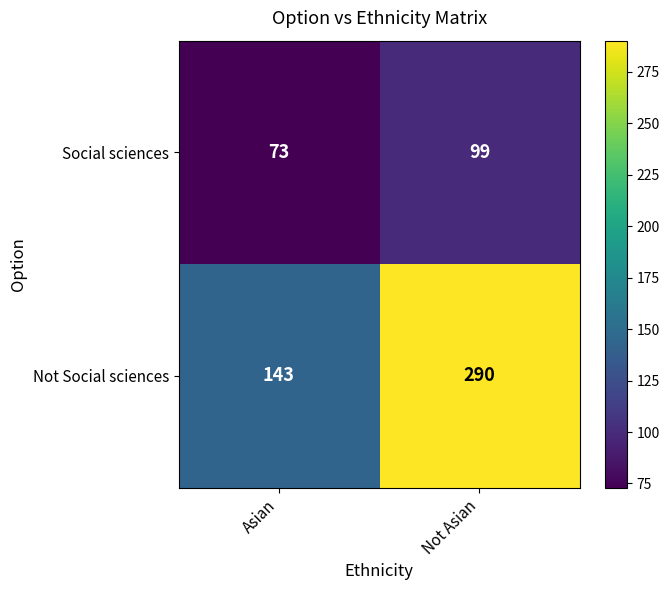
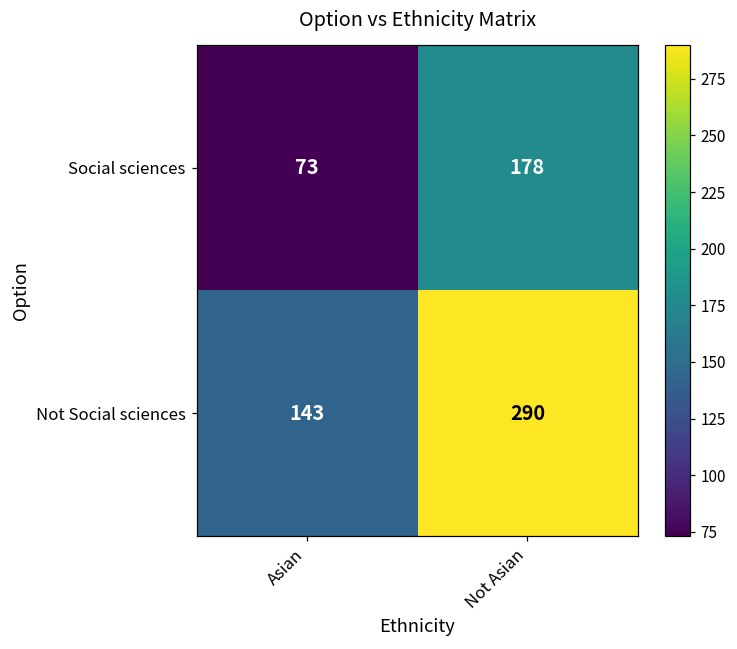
  {
    "Social sciences": {
      "Asian": 73,
-     "Not Asian": 99
+     "Not Asian": 178
    },
    "Not Social sciences": {
      "Asian": 143,
      "Not Asian": 290
    }
  }
